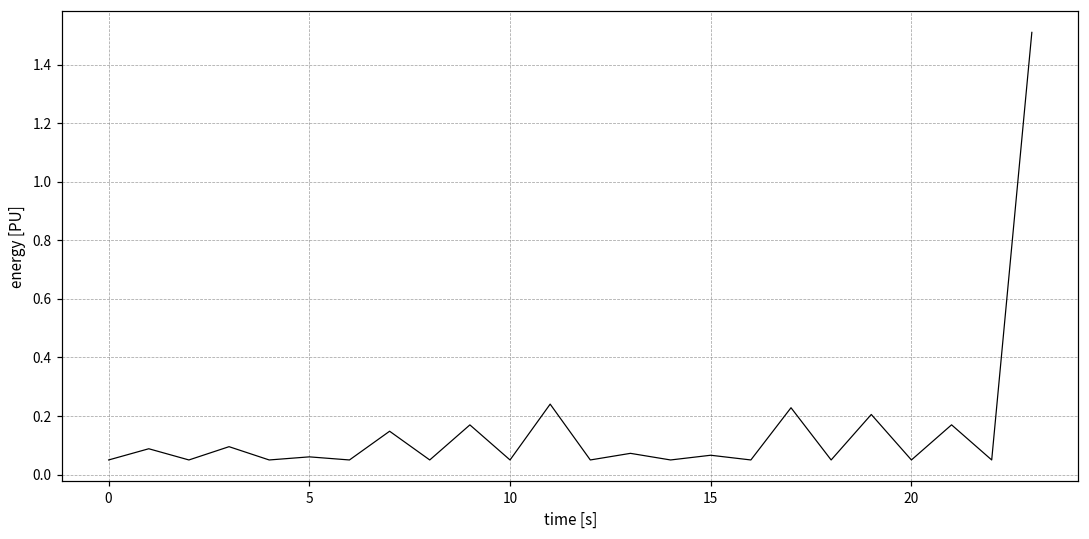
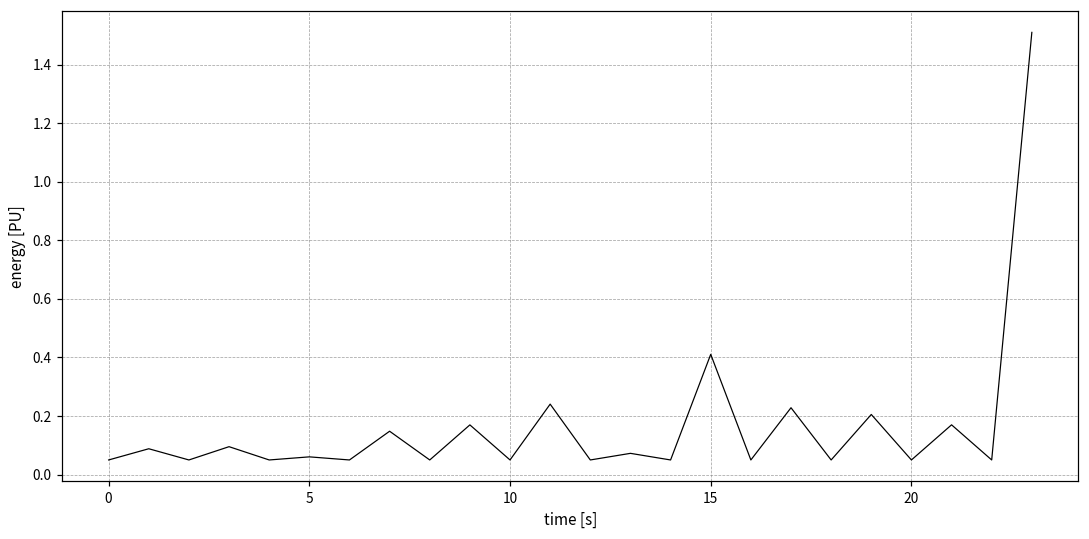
  {
    "0": 0.05,
    "5": 0.06,
    "10": 0.05,
-   "15": 0.07,
+   "15": 0.41,
    "20": 0.05
  }
